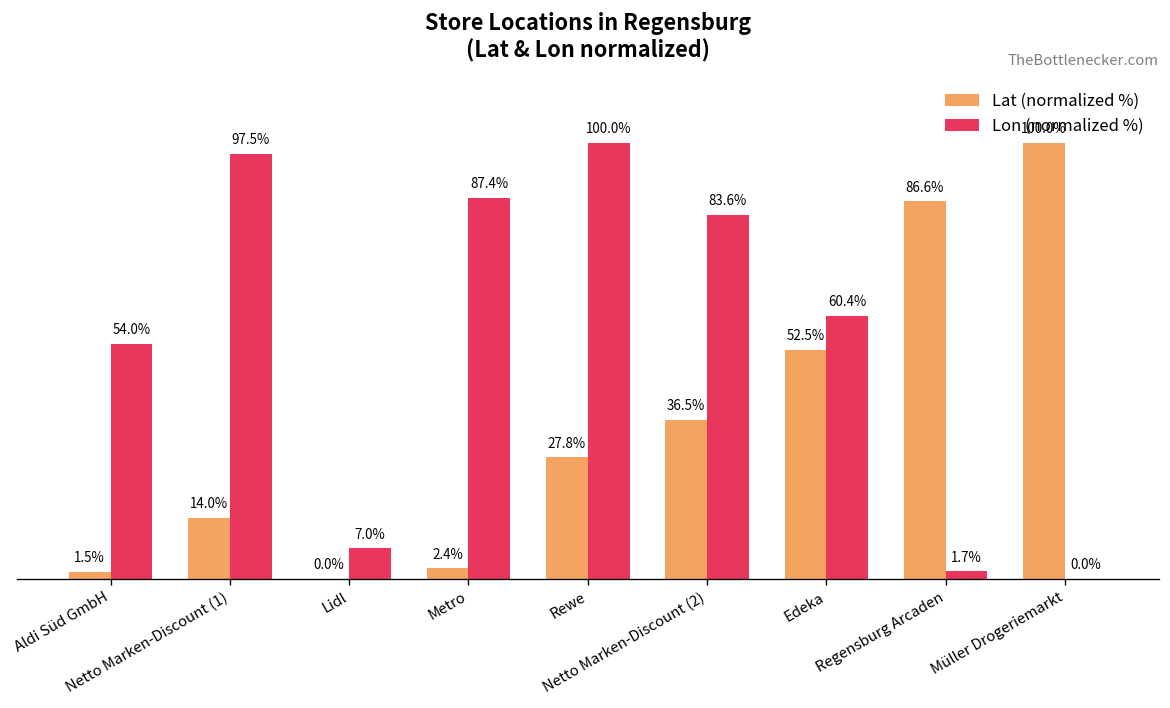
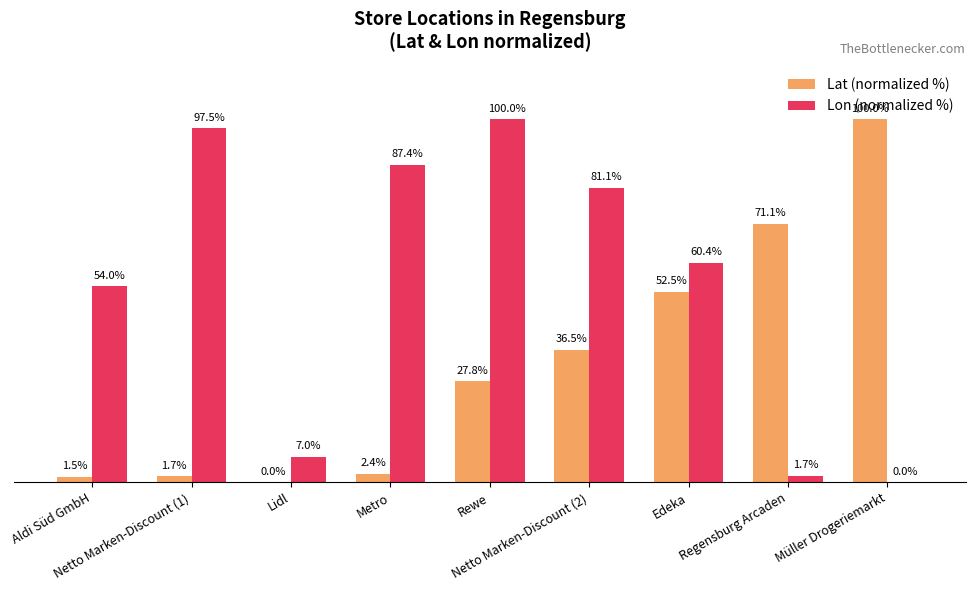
  {
    "Lat (normalized %)": {
      "Aldi Süd GmbH": "1.5%",
-     "Netto Marken-Discount (1)": "14.0%",
+     "Netto Marken-Discount (1)": "1.7%",
      "Lidl": "0.0%",
      "Metro": "2.4%",
      "Rewe": "27.8%",
      "Netto Marken-Discount (2)": "36.5%",
      "Edeka": "52.5%",
-     "Regensburg Arcaden": "86.6%",
+     "Regensburg Arcaden": "71.1%",
      "Müller Drogeriemarkt": "100.0%"
    },
    "Lon (normalized %)": {
      "Aldi Süd GmbH": "54.0%",
      "Netto Marken-Discount (1)": "97.5%",
      "Lidl": "7.0%",
      "Metro": "87.4%",
      "Rewe": "100.0%",
-     "Netto Marken-Discount (2)": "83.6%",
+     "Netto Marken-Discount (2)": "81.1%",
      "Edeka": "60.4%",
      "Regensburg Arcaden": "1.7%",
      "Müller Drogeriemarkt": "0.0%"
    }
  }
